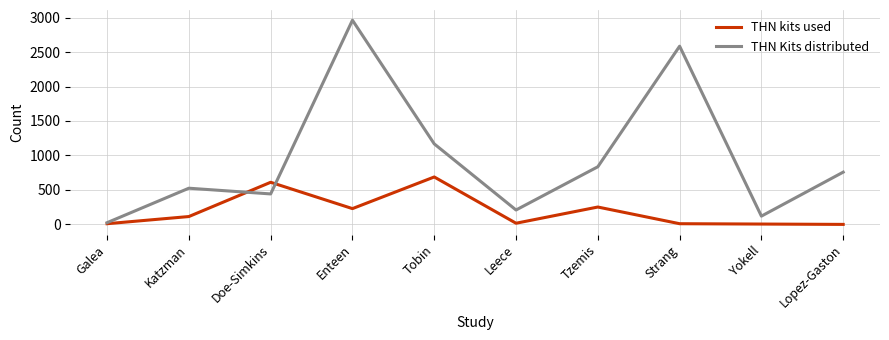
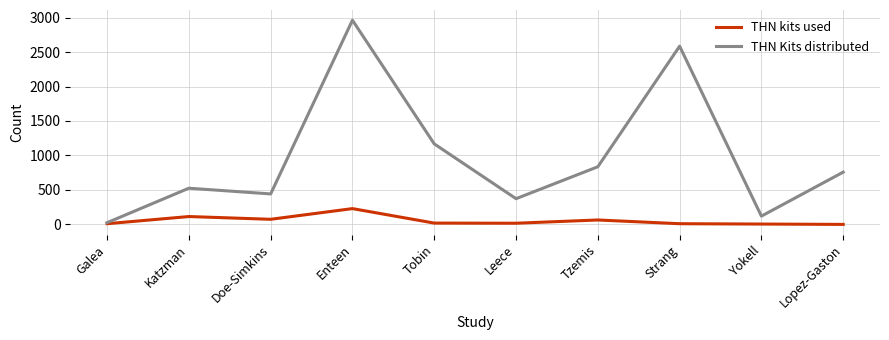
  {
    "THN kits used": {
      "Katzman": 100,
-     "Doe-Simkins": 600,
+     "Doe-Simkins": 100,
      "Enteen": 200,
-     "Tobin": 700,
+     "Tobin": 0,
      "Leece": 0,
-     "Tzemis": 300,
+     "Tzemis": 100,
      "Strang": 0,
      "Yokell": 0,
      "Lopez-Gaston": 0
    },
    "THN Kits distributed": {
      "Katzman": 500,
      "Doe-Simkins": 400,
      "Enteen": 3000,
      "Tobin": 1200,
-     "Leece": 200,
+     "Leece": 400,
      "Tzemis": 800,
      "Strang": 2600,
      "Yokell": 100,
      "Lopez-Gaston": 800
    }
  }
